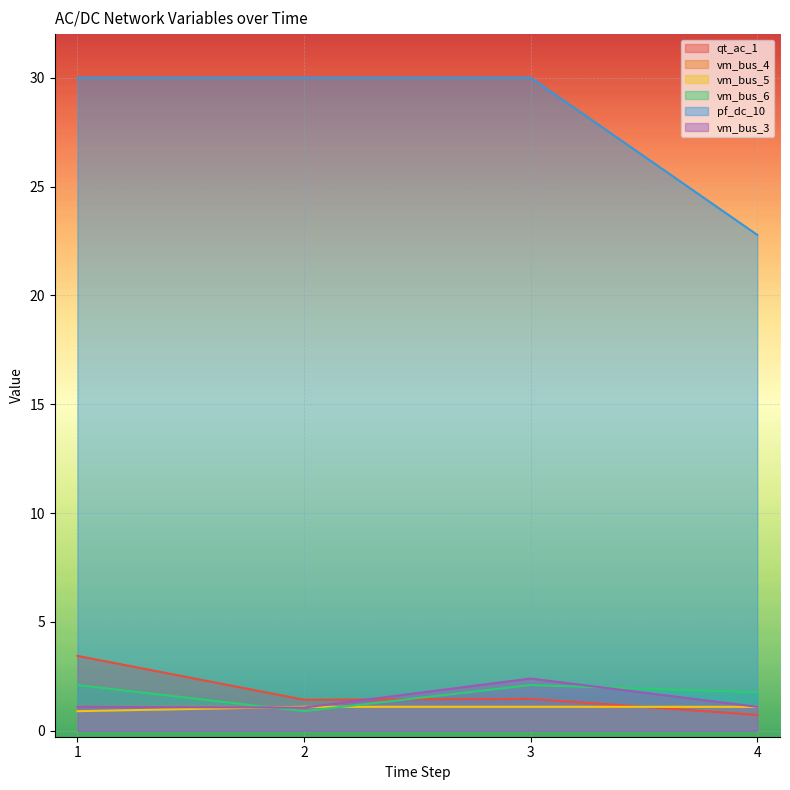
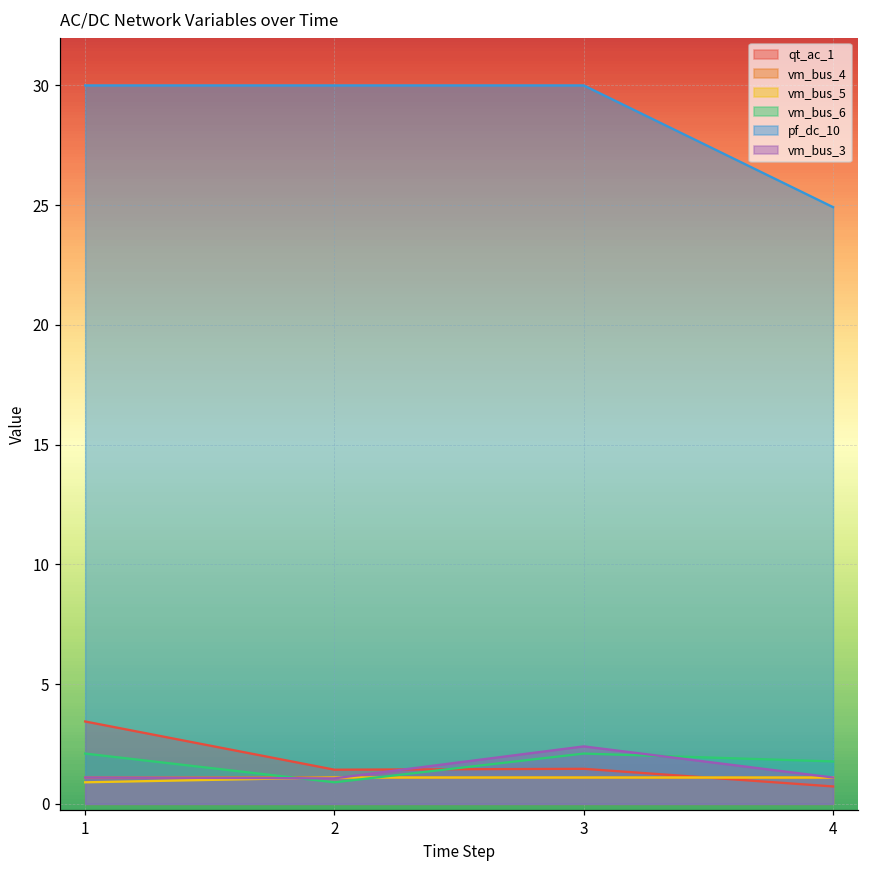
  {
    "vm_bus_6": {
      "1": 2.1,
      "2": 0.9,
      "3": 2.1,
      "4": 1.8
    },
    "pf_dc_10": {
      "1": 30.0,
      "2": 30.0,
      "3": 30.0,
-     "4": 22.8
+     "4": 24.9
    },
    "vm_bus_3": {
      "3": 2.4
    }
  }
